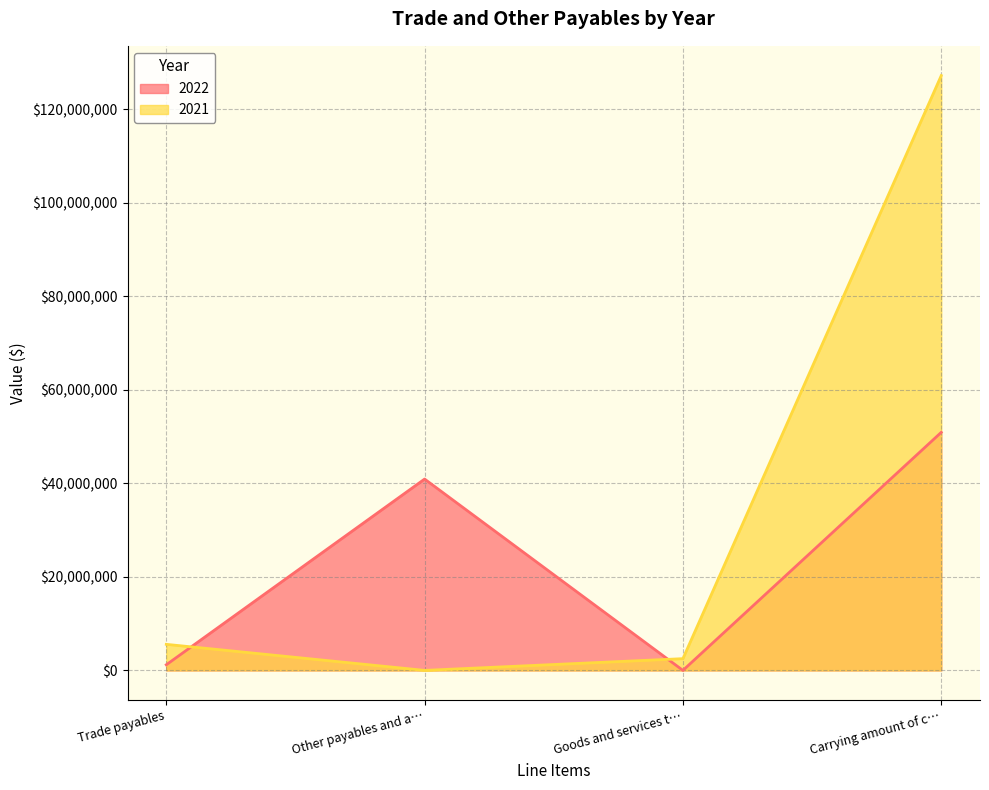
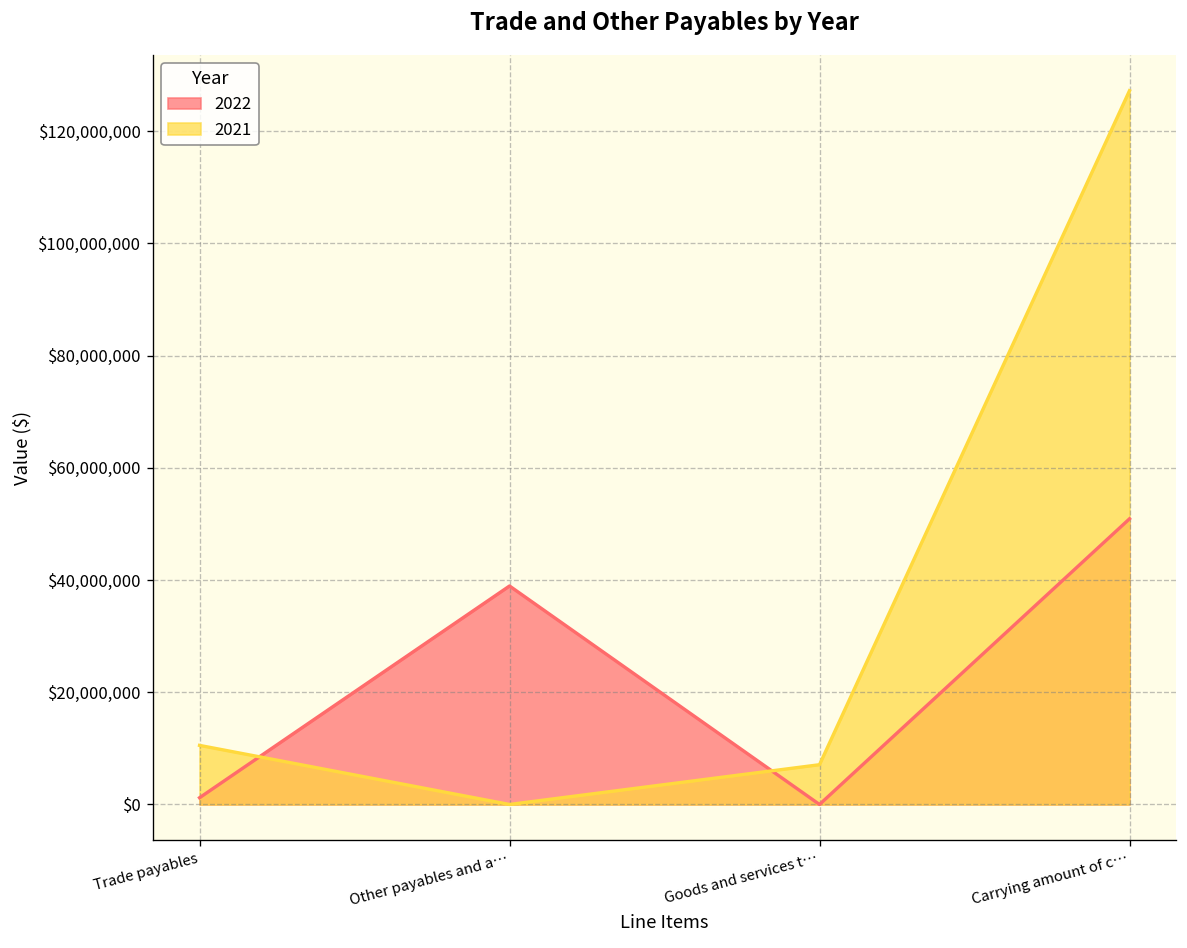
  {
    "2022": {
      "Trade payables": "$1,000,000",
-     "Other payables and a…": "$41,000,000",
+     "Other payables and a…": "$39,000,000",
      "Goods and services t…": "$0",
      "Carrying amount of c…": "$51,000,000"
    },
    "2021": {
-     "Trade payables": "$6,000,000",
+     "Trade payables": "$11,000,000",
      "Other payables and a…": "$0",
-     "Goods and services t…": "$3,000,000",
+     "Goods and services t…": "$7,000,000",
      "Carrying amount of c…": "$127,000,000"
    }
  }
